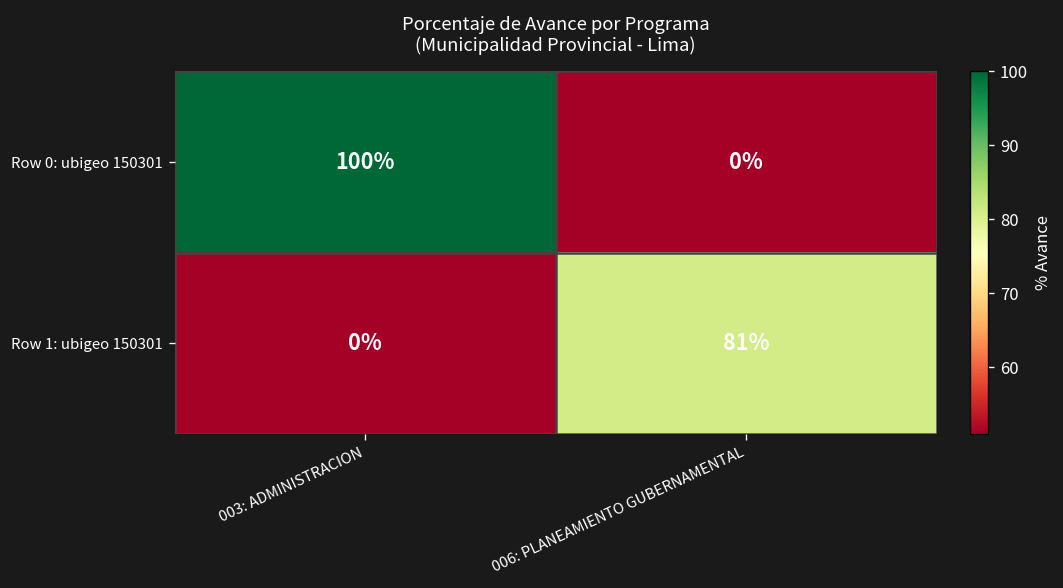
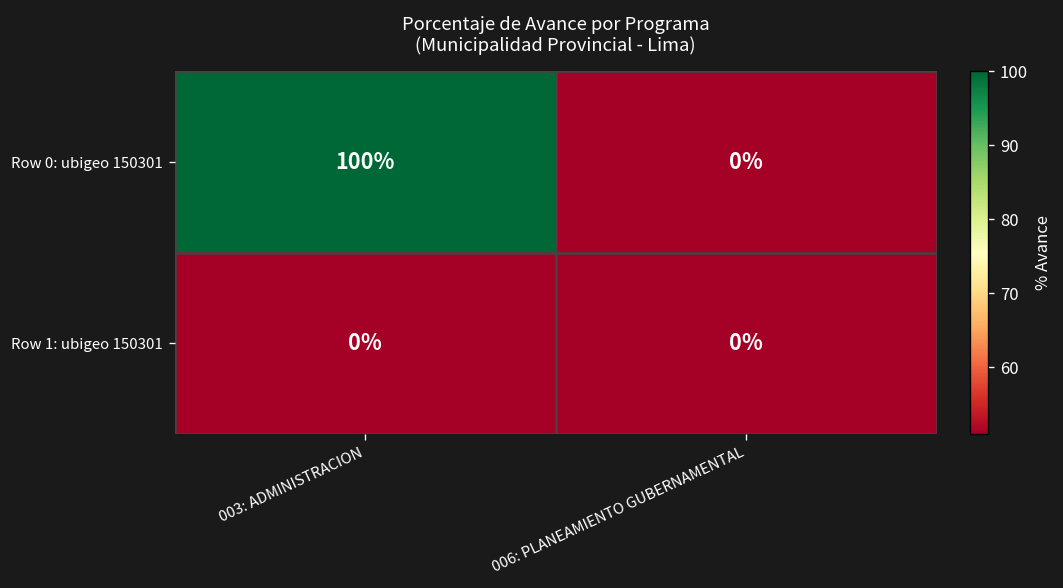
  {
    "Row 0: ubigeo 150301": {
      "003: ADMINISTRACION": "100%",
      "006: PLANEAMIENTO GUBERNAMENTAL": "0%"
    },
    "Row 1: ubigeo 150301": {
      "003: ADMINISTRACION": "0%",
-     "006: PLANEAMIENTO GUBERNAMENTAL": "81%"
+     "006: PLANEAMIENTO GUBERNAMENTAL": "0%"
    }
  }
